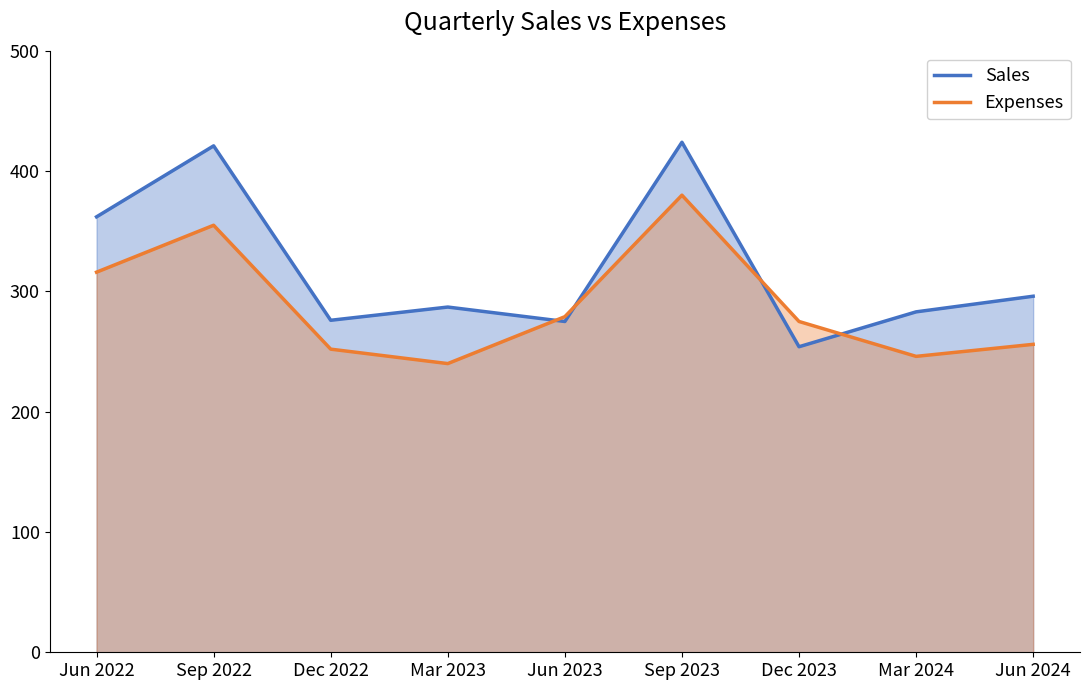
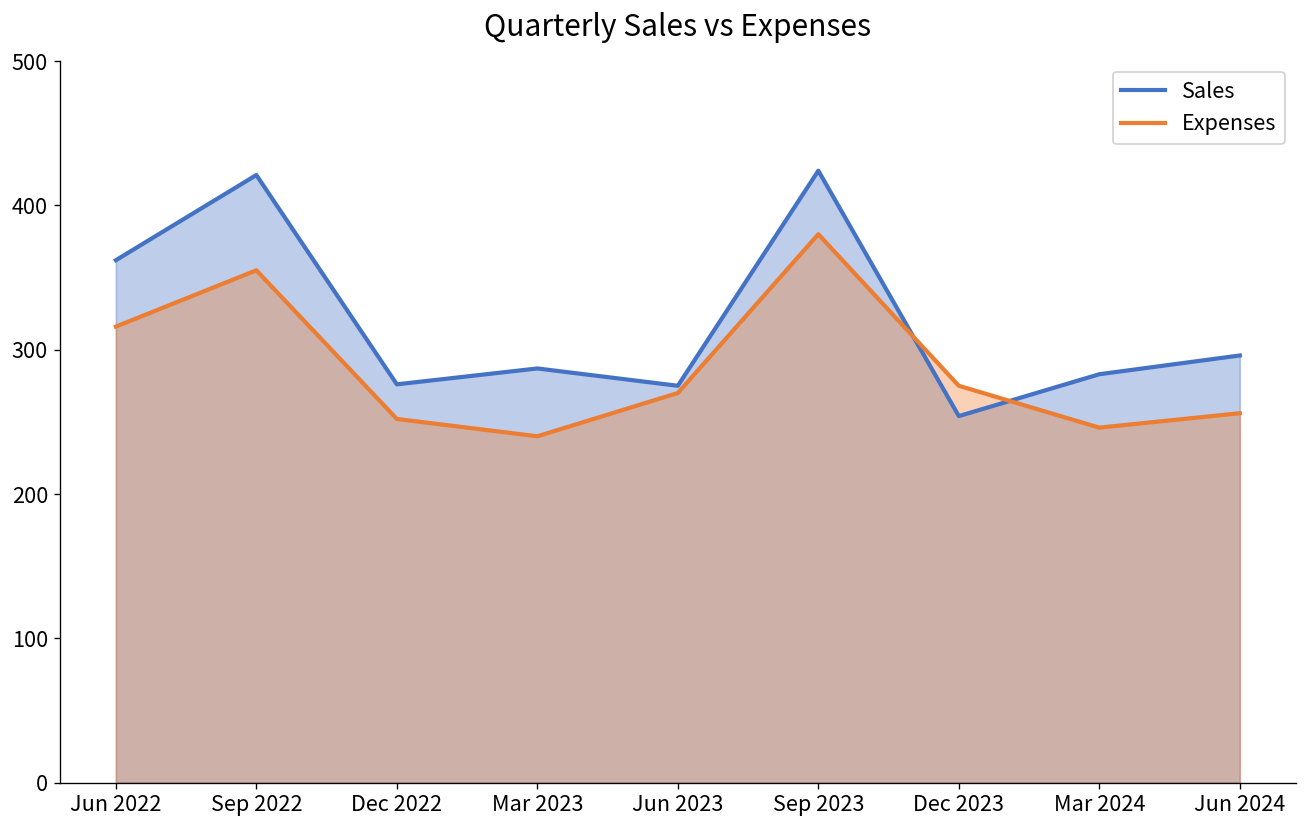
  {
    "Sales": {
      "Jun 2022": 362,
      "Sep 2022": 421,
      "Dec 2022": 276,
      "Mar 2023": 287,
      "Jun 2023": 275,
      "Sep 2023": 424,
      "Dec 2023": 254,
      "Mar 2024": 283,
      "Jun 2024": 296
    },
    "Expenses": {
      "Jun 2022": 316,
      "Sep 2022": 355,
      "Dec 2022": 252,
      "Mar 2023": 240,
-     "Jun 2023": 279,
+     "Jun 2023": 270,
      "Sep 2023": 380,
      "Dec 2023": 275,
      "Mar 2024": 246,
      "Jun 2024": 256
    }
  }
